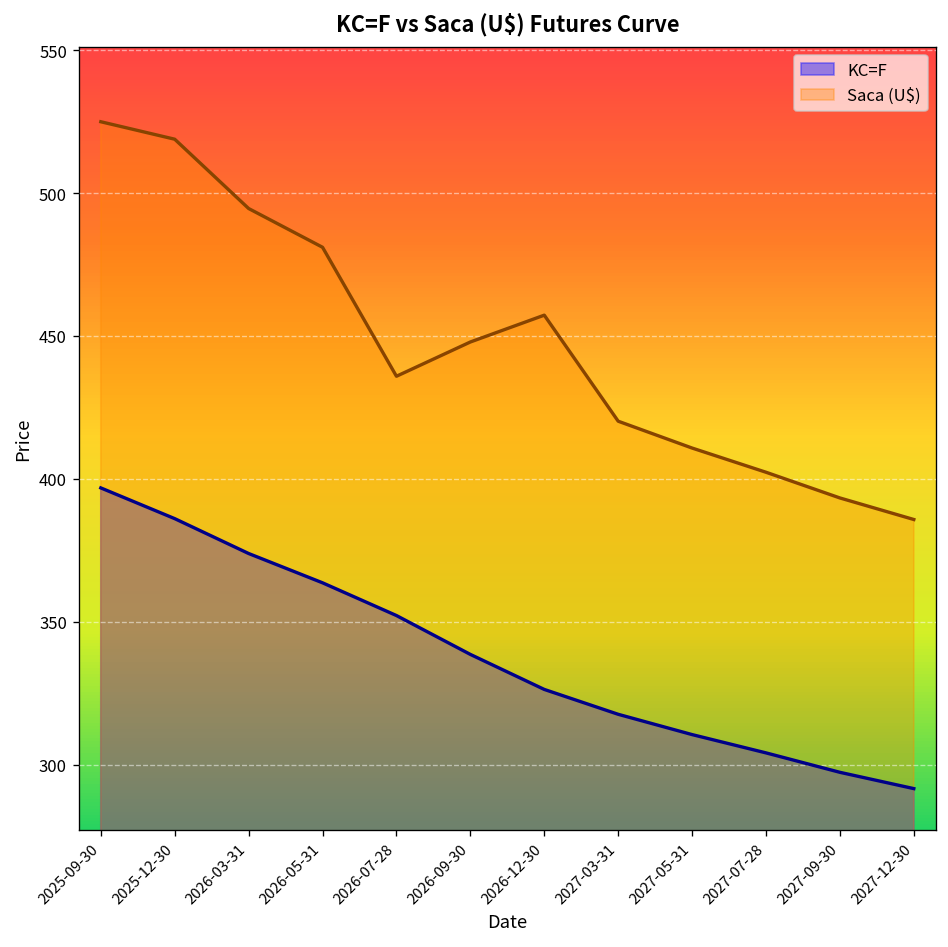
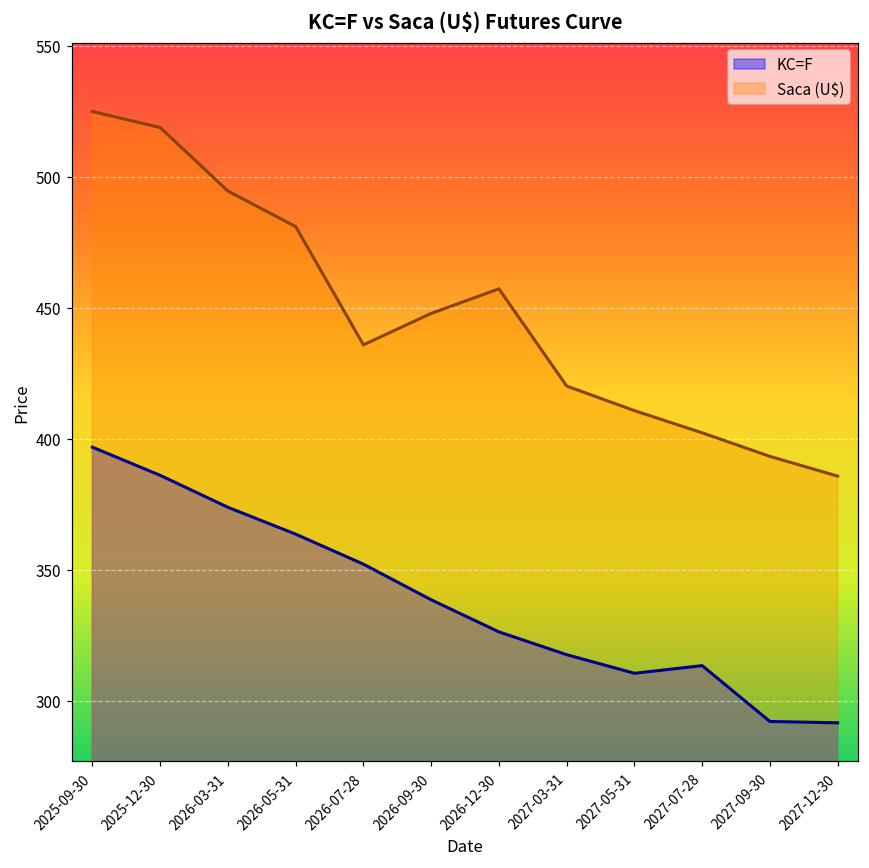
  {
    "KC=F": {
      "2025-09-30": 397,
      "2025-12-30": 386,
      "2026-03-31": 374,
      "2026-05-31": 364,
      "2026-07-28": 352,
      "2026-09-30": 339,
      "2026-12-30": 326,
      "2027-03-31": 318,
      "2027-05-31": 311,
-     "2027-07-28": 304,
-     "2027-09-30": 297,
+     "2027-07-28": 313,
+     "2027-09-30": 292,
      "2027-12-30": 292
    },
    "Saca (U$)": {
      "2025-09-30": 525,
      "2025-12-30": 519,
      "2026-03-31": 495,
      "2026-05-31": 481,
      "2026-07-28": 436,
      "2026-09-30": 448,
      "2026-12-30": 457,
      "2027-03-31": 420,
      "2027-05-31": 411,
      "2027-07-28": 402,
      "2027-09-30": 393,
      "2027-12-30": 386
    }
  }
